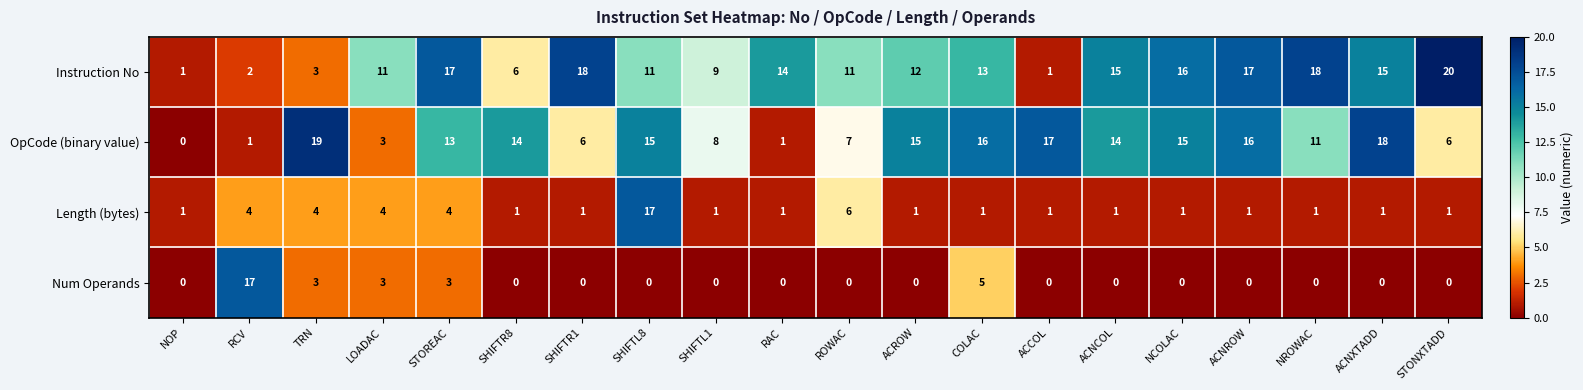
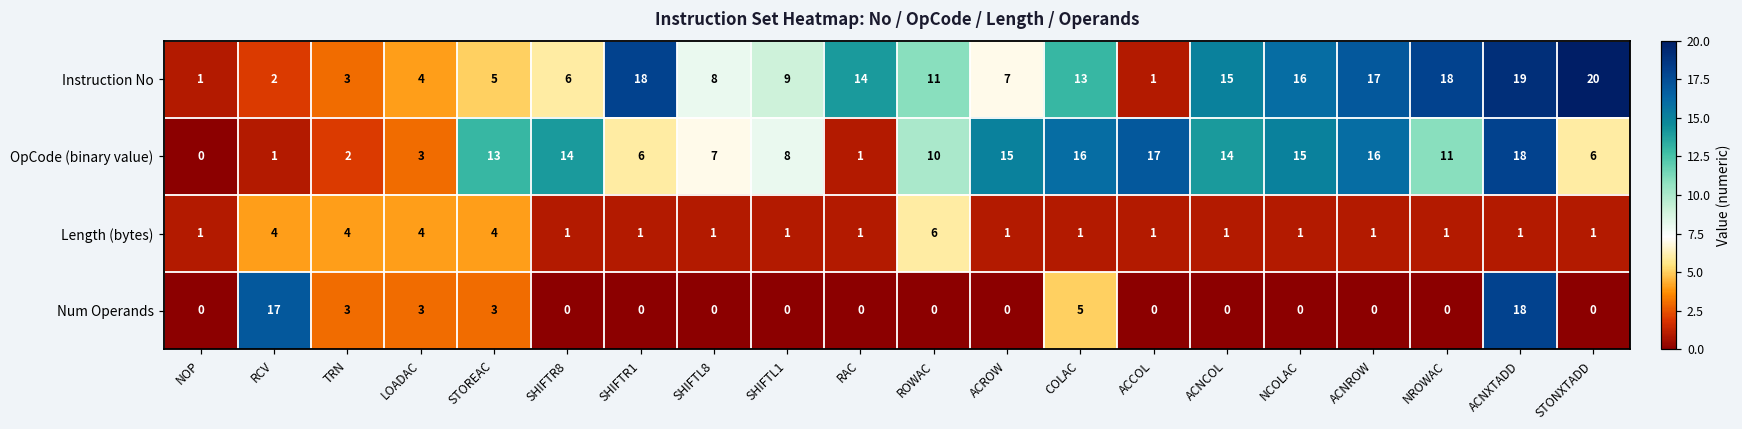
  {
    "Instruction No": {
      "NOP": 1,
      "RCV": 2,
      "TRN": 3,
-     "LOADAC": 11,
-     "STOREAC": 17,
+     "LOADAC": 4,
+     "STOREAC": 5,
      "SHIFTR8": 6,
      "SHIFTR1": 18,
-     "SHIFTL8": 11,
+     "SHIFTL8": 8,
      "SHIFTL1": 9,
      "RAC": 14,
      "ROWAC": 11,
-     "ACROW": 12,
+     "ACROW": 7,
      "COLAC": 13,
      "ACCOL": 1,
      "ACNCOL": 15,
      "NCOLAC": 16,
      "ACNROW": 17,
      "NROWAC": 18,
-     "ACNXTADD": 15,
+     "ACNXTADD": 19,
      "STONXTADD": 20
    },
    "OpCode (binary value)": {
      "NOP": 0,
      "RCV": 1,
-     "TRN": 19,
+     "TRN": 2,
      "LOADAC": 3,
      "STOREAC": 13,
      "SHIFTR8": 14,
      "SHIFTR1": 6,
-     "SHIFTL8": 15,
+     "SHIFTL8": 7,
      "SHIFTL1": 8,
      "RAC": 1,
-     "ROWAC": 7,
+     "ROWAC": 10,
      "ACROW": 15,
      "COLAC": 16,
      "ACCOL": 17,
      "ACNCOL": 14,
      "NCOLAC": 15,
      "ACNROW": 16,
      "NROWAC": 11,
      "ACNXTADD": 18,
      "STONXTADD": 6
    },
    "Length (bytes)": {
      "NOP": 1,
      "RCV": 4,
      "TRN": 4,
      "LOADAC": 4,
      "STOREAC": 4,
      "SHIFTR8": 1,
      "SHIFTR1": 1,
-     "SHIFTL8": 17,
+     "SHIFTL8": 1,
      "SHIFTL1": 1,
      "RAC": 1,
      "ROWAC": 6,
      "ACROW": 1,
      "COLAC": 1,
      "ACCOL": 1,
      "ACNCOL": 1,
      "NCOLAC": 1,
      "ACNROW": 1,
      "NROWAC": 1,
      "ACNXTADD": 1,
      "STONXTADD": 1
    },
    "Num Operands": {
      "NOP": 0,
      "RCV": 17,
      "TRN": 3,
      "LOADAC": 3,
      "STOREAC": 3,
      "SHIFTR8": 0,
      "SHIFTR1": 0,
      "SHIFTL8": 0,
      "SHIFTL1": 0,
      "RAC": 0,
      "ROWAC": 0,
      "ACROW": 0,
      "COLAC": 5,
      "ACCOL": 0,
      "ACNCOL": 0,
      "NCOLAC": 0,
      "ACNROW": 0,
      "NROWAC": 0,
-     "ACNXTADD": 0,
+     "ACNXTADD": 18,
      "STONXTADD": 0
    }
  }
